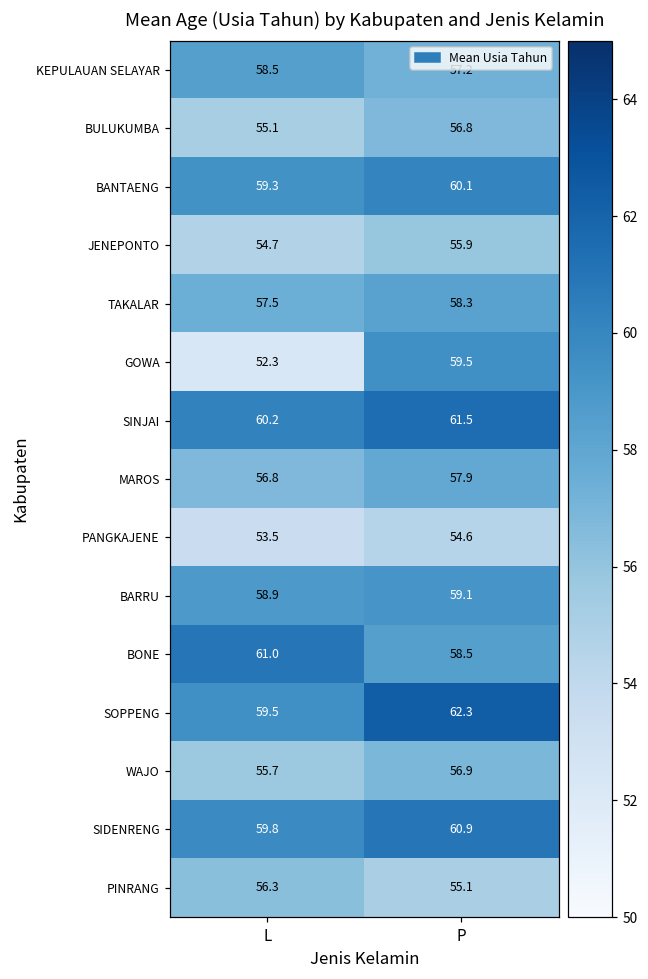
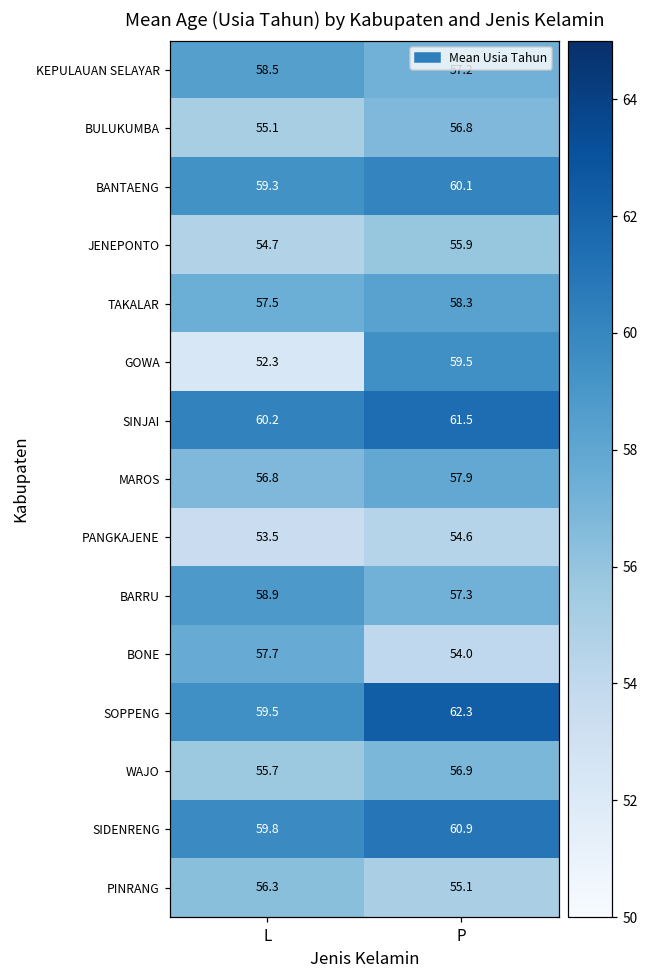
  {
    "KEPULAUAN SELAYAR": {
      "L": 58.5
    },
    "BULUKUMBA": {
      "L": 55.1,
      "P": 56.8
    },
    "BANTAENG": {
      "L": 59.3,
      "P": 60.1
    },
    "JENEPONTO": {
      "L": 54.7,
      "P": 55.9
    },
    "TAKALAR": {
      "L": 57.5,
      "P": 58.3
    },
    "GOWA": {
      "L": 52.3,
      "P": 59.5
    },
    "SINJAI": {
      "L": 60.2,
      "P": 61.5
    },
    "MAROS": {
      "L": 56.8,
      "P": 57.9
    },
    "PANGKAJENE": {
      "L": 53.5,
      "P": 54.6
    },
    "BARRU": {
      "L": 58.9,
-     "P": 59.1
+     "P": 57.3
    },
    "BONE": {
-     "L": 61.0,
-     "P": 58.5
+     "L": 57.7,
+     "P": 54.0
    },
    "SOPPENG": {
      "L": 59.5,
      "P": 62.3
    },
    "WAJO": {
      "L": 55.7,
      "P": 56.9
    },
    "SIDENRENG": {
      "L": 59.8,
      "P": 60.9
    },
    "PINRANG": {
      "L": 56.3,
      "P": 55.1
    }
  }
